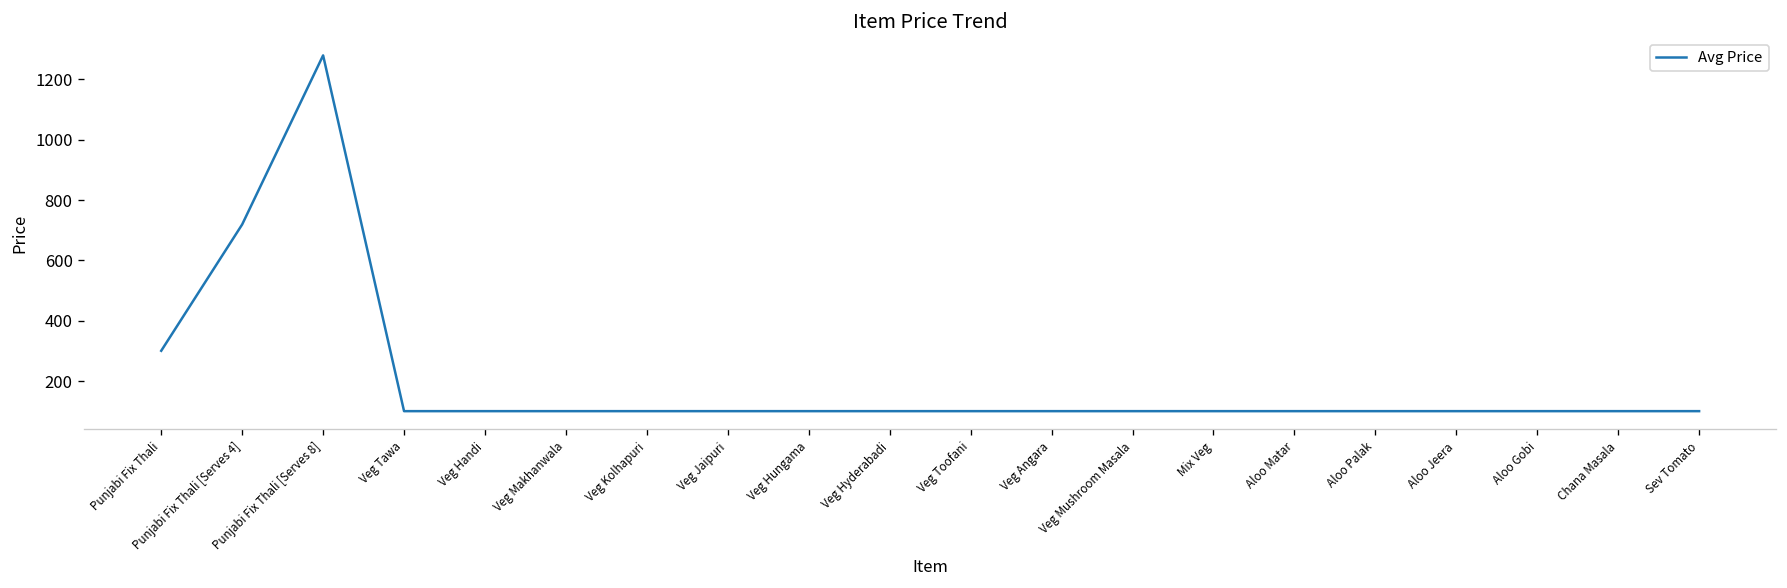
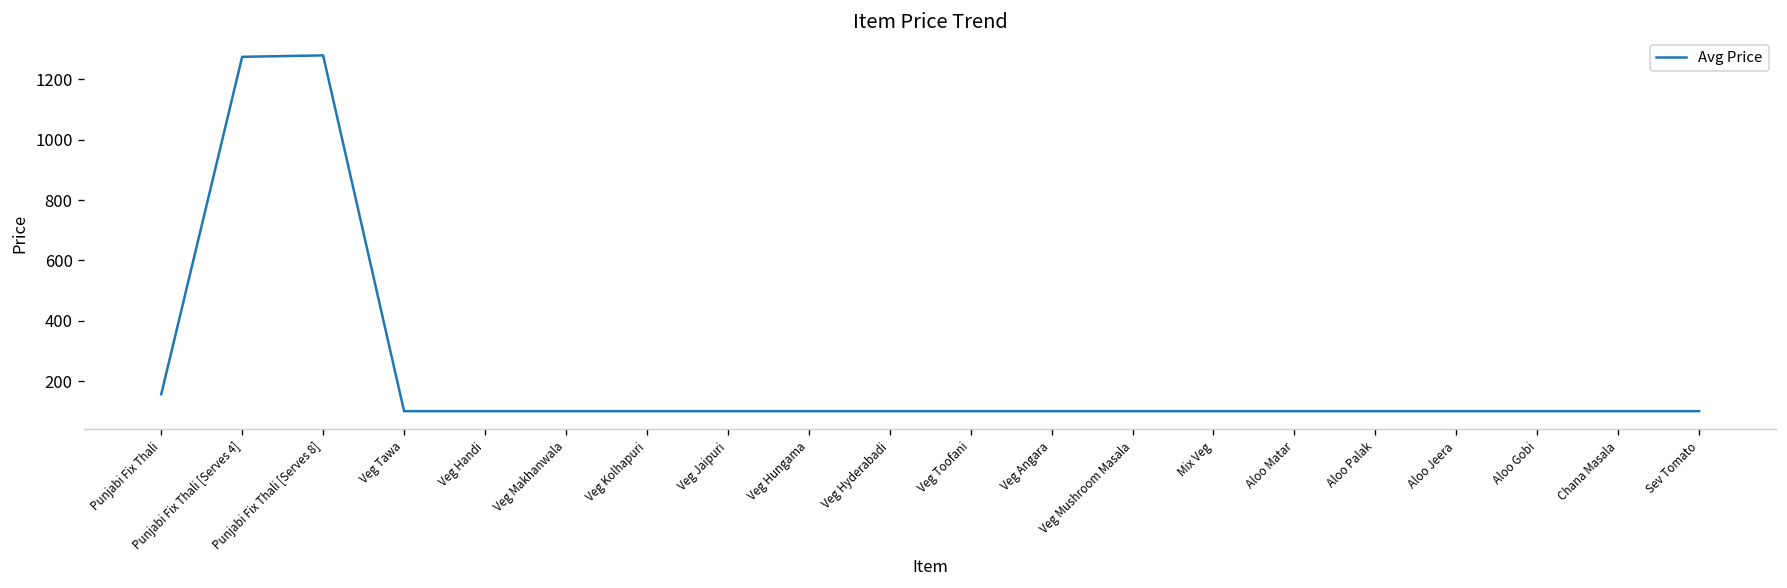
  {
-   "Punjabi Fix Thali": 300,
-   "Punjabi Fix Thali [Serves 4]": 720,
+   "Punjabi Fix Thali": 160,
+   "Punjabi Fix Thali [Serves 4]": 1270,
    "Punjabi Fix Thali [Serves 8]": 1280,
    "Veg Tawa": 100,
    "Veg Handi": 100,
    "Veg Makhanwala": 100,
    "Veg Kolhapuri": 100,
    "Veg Jaipuri": 100,
    "Veg Hungama": 100,
    "Veg Hyderabadi": 100,
    "Veg Toofani": 100,
    "Veg Angara": 100,
    "Veg Mushroom Masala": 100,
    "Mix Veg": 100,
    "Aloo Matar": 100,
    "Aloo Palak": 100,
    "Aloo Jeera": 100,
    "Aloo Gobi": 100,
    "Chana Masala": 100,
    "Sev Tomato": 100
  }
